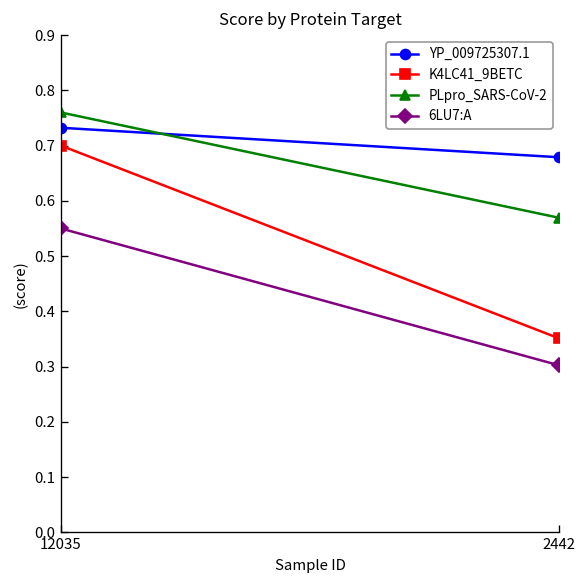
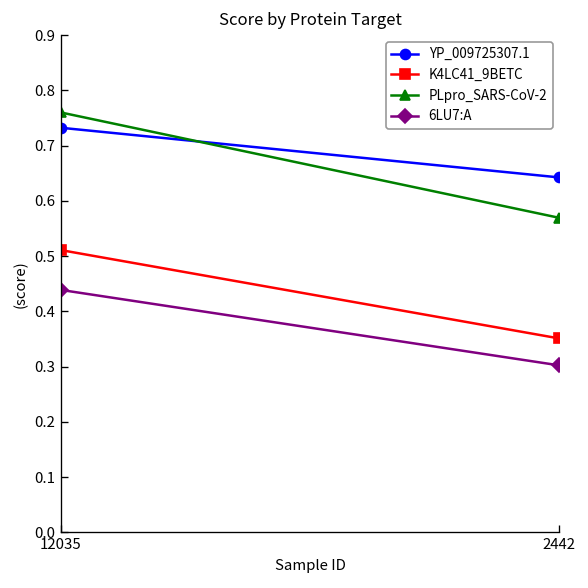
  {
    "YP_009725307.1": {
      "12035": 0.73,
-     "2442": 0.68
+     "2442": 0.64
    },
    "K4LC41_9BETC": {
-     "12035": 0.70,
+     "12035": 0.51,
      "2442": 0.35
    },
    "PLpro_SARS-CoV-2": {
      "12035": 0.76,
      "2442": 0.57
    },
    "6LU7:A": {
-     "12035": 0.55,
+     "12035": 0.44,
      "2442": 0.30
    }
  }
